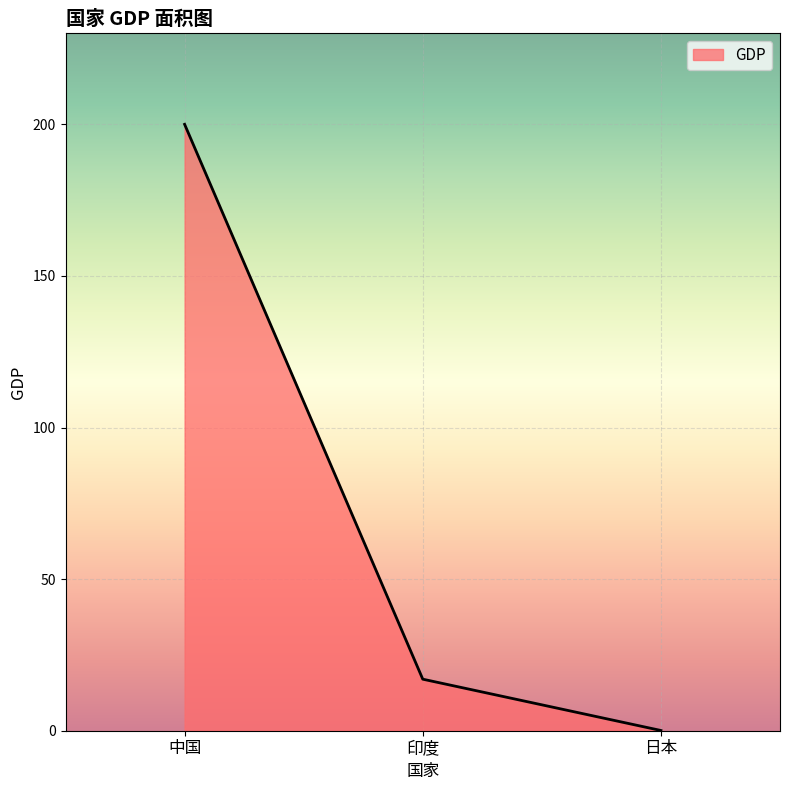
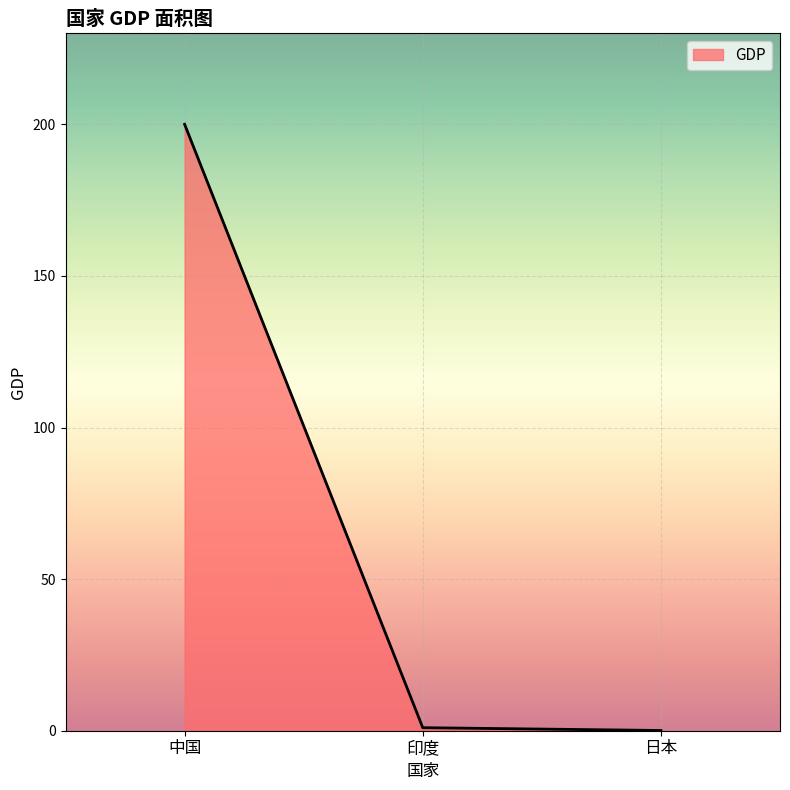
  {
    "中国": 200,
-   "印度": 17,
+   "印度": 1,
    "日本": 0
  }
